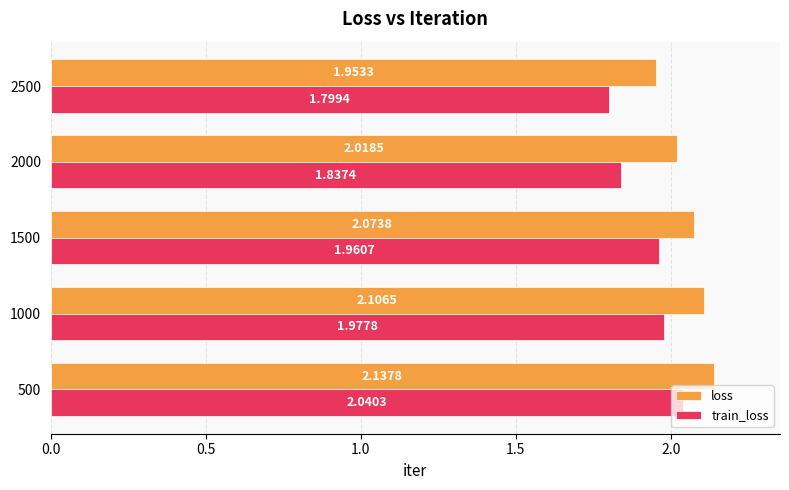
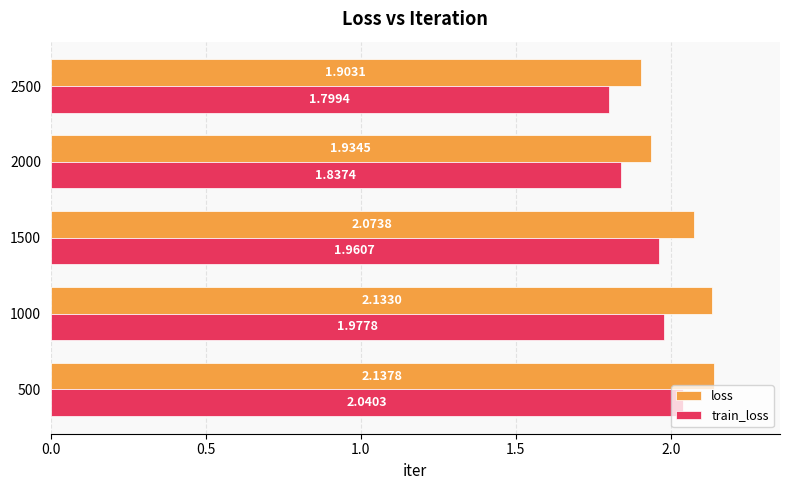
  {
    "loss": {
-     "2500": 1.9533,
-     "2000": 2.0185,
+     "2500": 1.9031,
+     "2000": 1.9345,
      "1500": 2.0738,
-     "1000": 2.1065,
+     "1000": 2.1330,
      "500": 2.1378
    },
    "train_loss": {
      "2500": 1.7994,
      "2000": 1.8374,
      "1500": 1.9607,
      "1000": 1.9778
    }
  }
